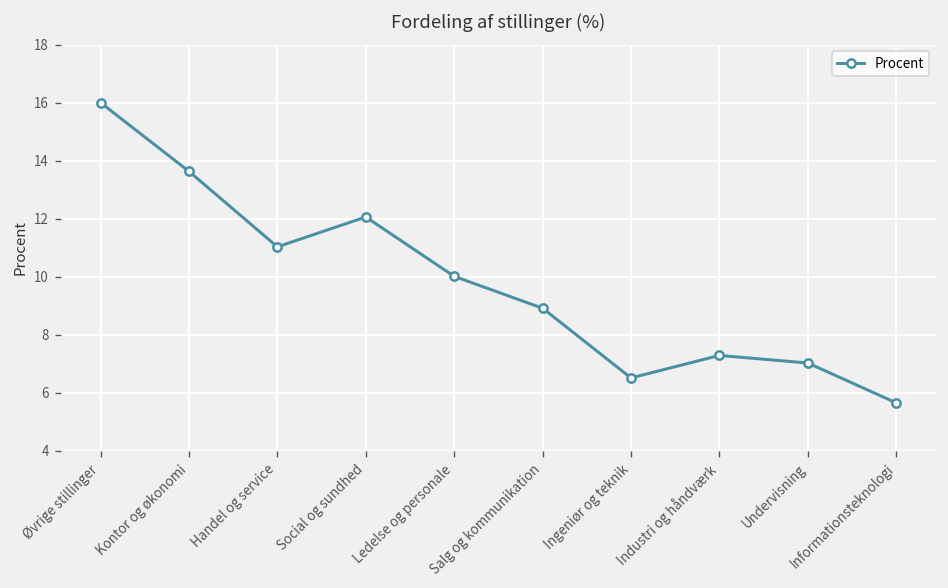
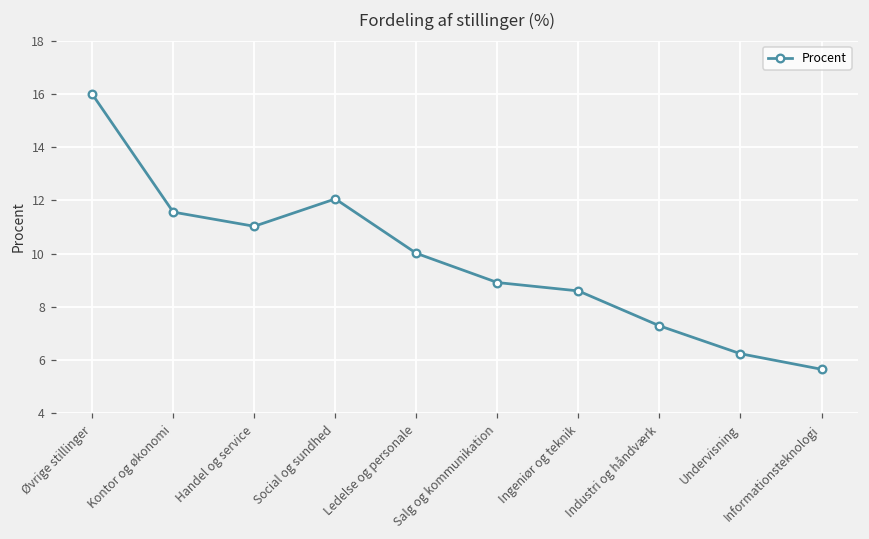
  {
    "Øvrige stillinger": 16.0,
-   "Kontor og økonomi": 13.6,
+   "Kontor og økonomi": 11.6,
    "Handel og service": 11.0,
    "Social og sundhed": 12.1,
    "Ledelse og personale": 10.0,
    "Salg og kommunikation": 8.9,
-   "Ingeniør og teknik": 6.5,
+   "Ingeniør og teknik": 8.6,
    "Industri og håndværk": 7.3,
-   "Undervisning": 7.0,
+   "Undervisning": 6.2,
    "Informationsteknologi": 5.7
  }
